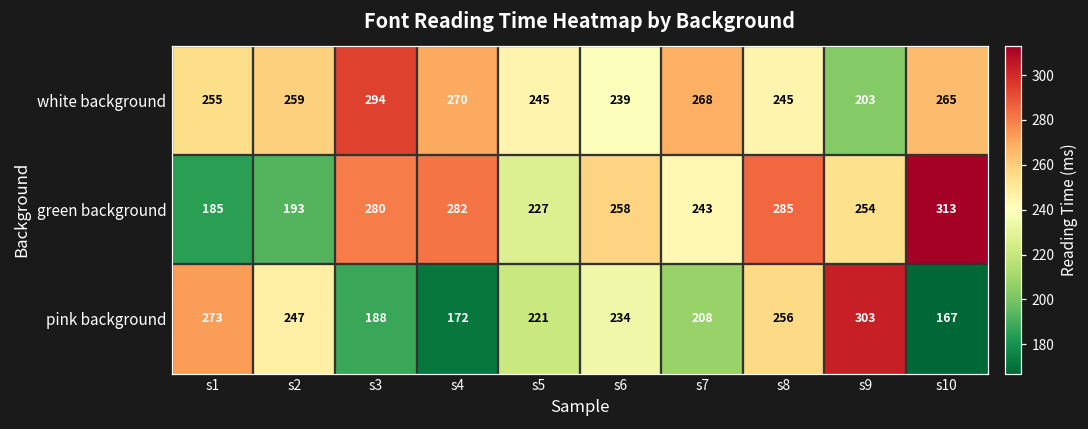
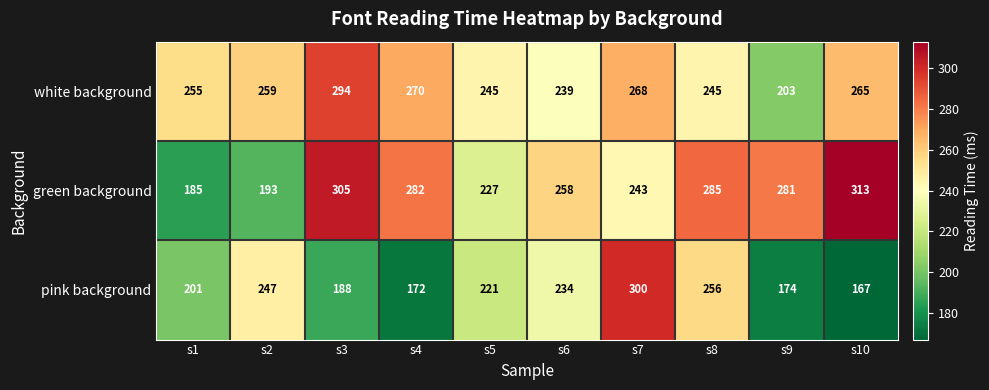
  {
    "white background": {
      "s1": 255,
      "s2": 259,
      "s3": 294,
      "s4": 270,
      "s5": 245,
      "s6": 239,
      "s7": 268,
      "s8": 245,
      "s9": 203,
      "s10": 265
    },
    "green background": {
      "s1": 185,
      "s2": 193,
-     "s3": 280,
+     "s3": 305,
      "s4": 282,
      "s5": 227,
      "s6": 258,
      "s7": 243,
      "s8": 285,
-     "s9": 254,
+     "s9": 281,
      "s10": 313
    },
    "pink background": {
-     "s1": 273,
+     "s1": 201,
      "s2": 247,
      "s3": 188,
      "s4": 172,
      "s5": 221,
      "s6": 234,
-     "s7": 208,
+     "s7": 300,
      "s8": 256,
-     "s9": 303,
+     "s9": 174,
      "s10": 167
    }
  }
